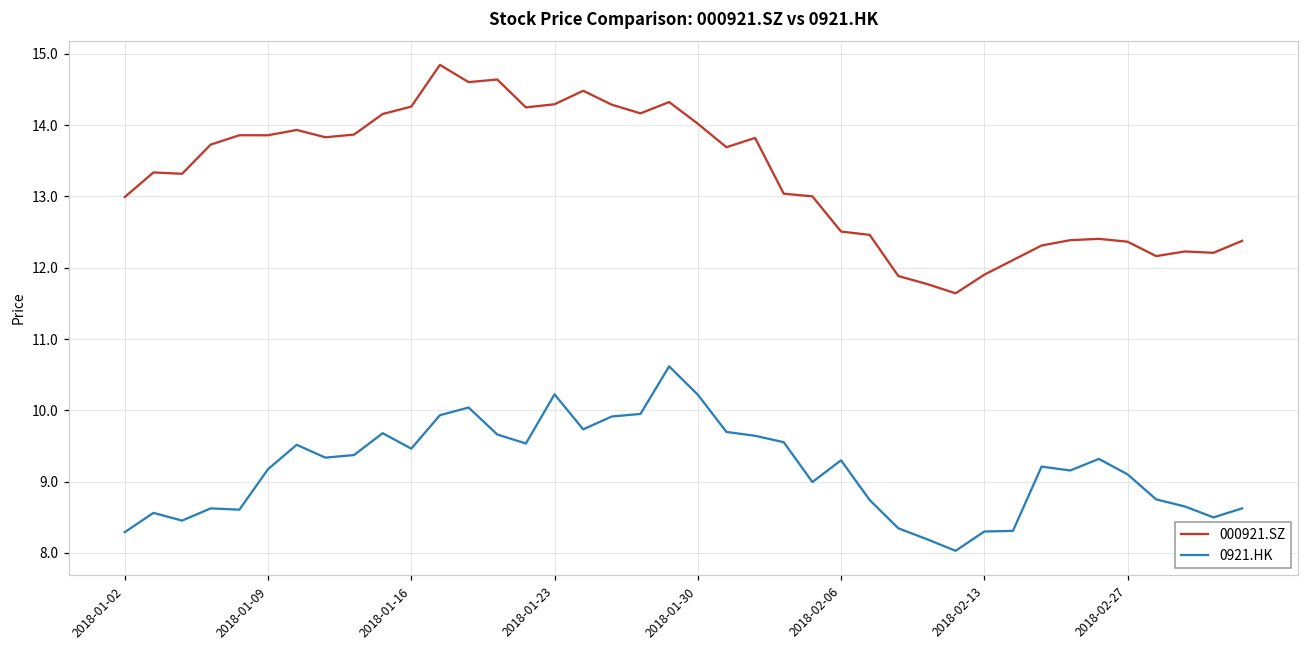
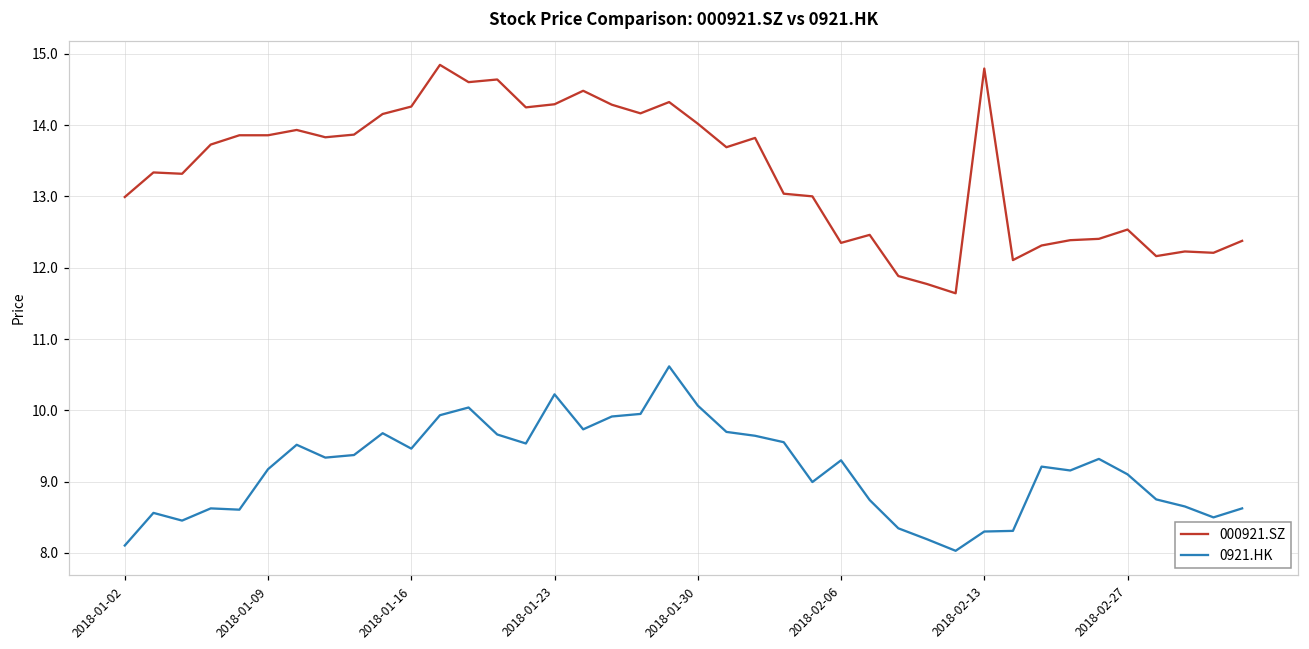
  {
    "000921.SZ": {
      "2018-01-02": 13.0,
      "2018-01-09": 13.9,
      "2018-01-16": 14.3,
      "2018-01-23": 14.3,
      "2018-01-30": 14.0,
-     "2018-02-06": 12.5,
-     "2018-02-13": 11.9,
-     "2018-02-27": 12.4
+     "2018-02-06": 12.3,
+     "2018-02-13": 14.8,
+     "2018-02-27": 12.5
    },
    "0921.HK": {
-     "2018-01-02": 8.3,
+     "2018-01-02": 8.1,
      "2018-01-09": 9.2,
      "2018-01-16": 9.5,
      "2018-01-23": 10.2,
-     "2018-01-30": 10.2,
+     "2018-01-30": 10.1,
      "2018-02-06": 9.3,
      "2018-02-13": 8.3,
      "2018-02-27": 9.1
    }
  }
